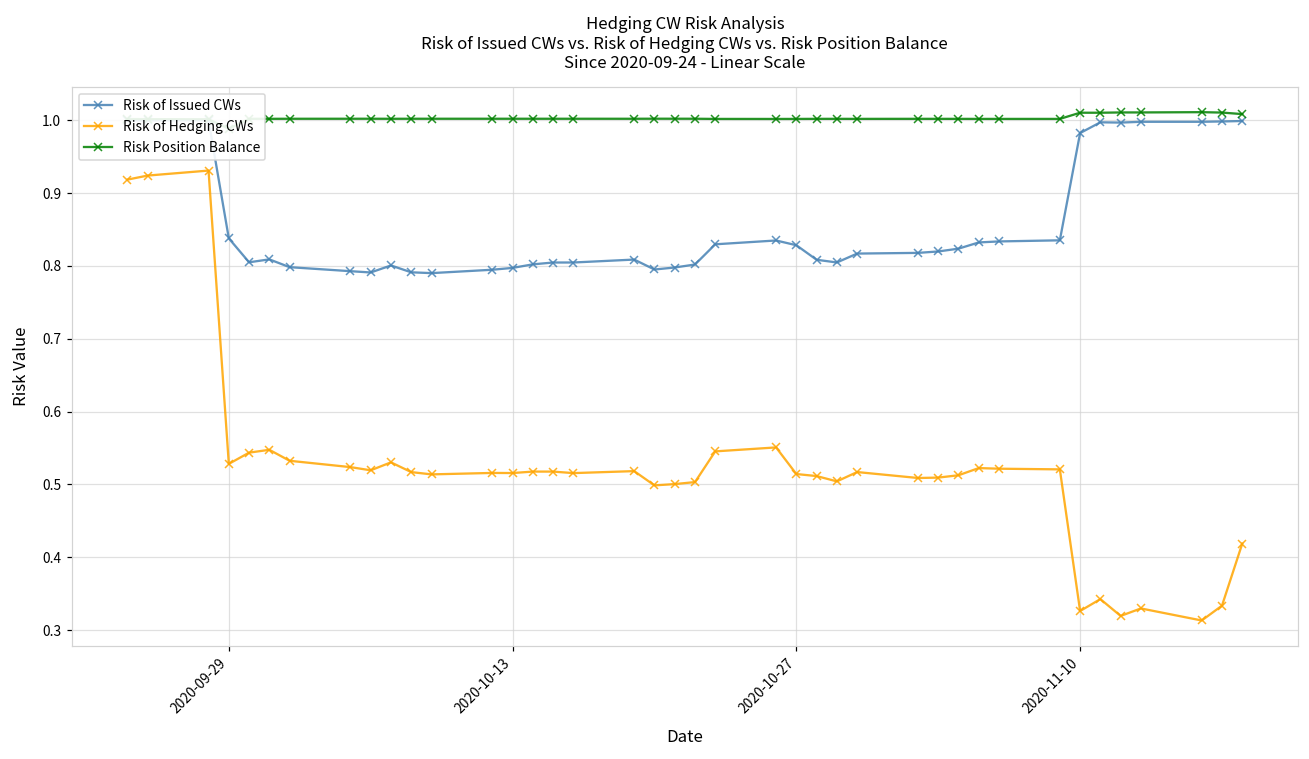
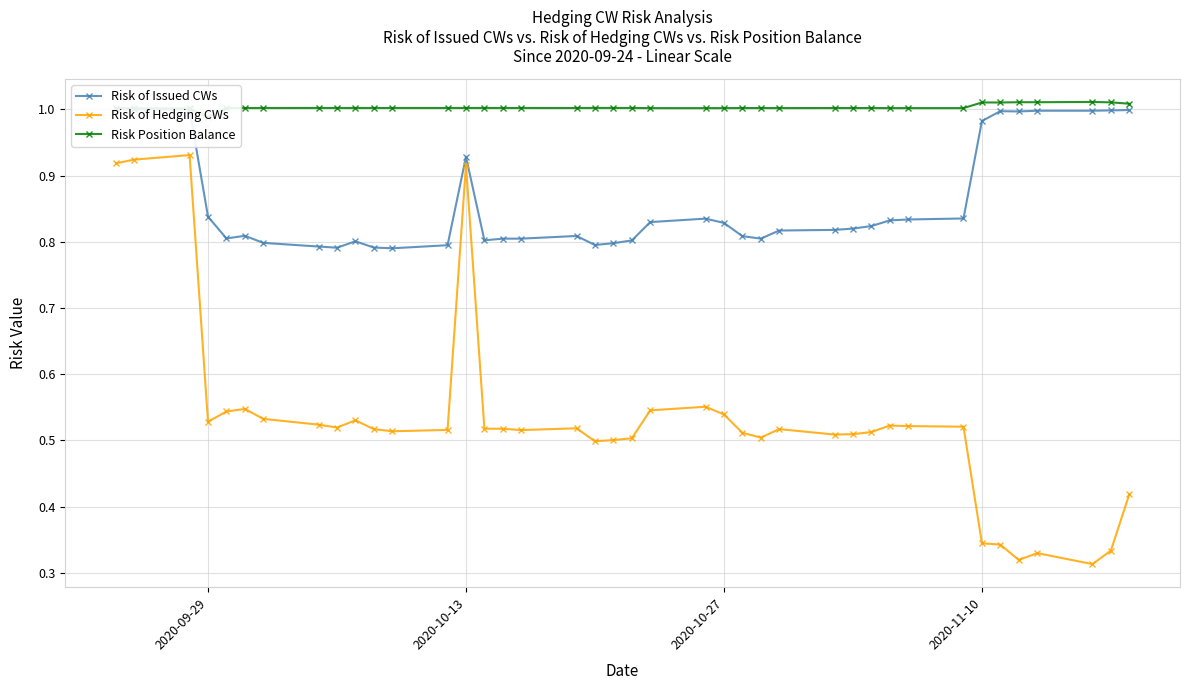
  {
    "Risk of Issued CWs": {
      "2020-09-29": 0.84,
-     "2020-10-13": 0.80,
+     "2020-10-13": 0.93,
      "2020-10-27": 0.83,
      "2020-11-10": 0.98
    },
    "Risk of Hedging CWs": {
      "2020-09-29": 0.53,
-     "2020-10-13": 0.52,
-     "2020-10-27": 0.51,
-     "2020-11-10": 0.33
+     "2020-10-13": 0.92,
+     "2020-10-27": 0.54,
+     "2020-11-10": 0.34
    },
    "Risk Position Balance": {
      "2020-10-13": 1.00,
      "2020-10-27": 1.00,
      "2020-11-10": 1.01
    }
  }
